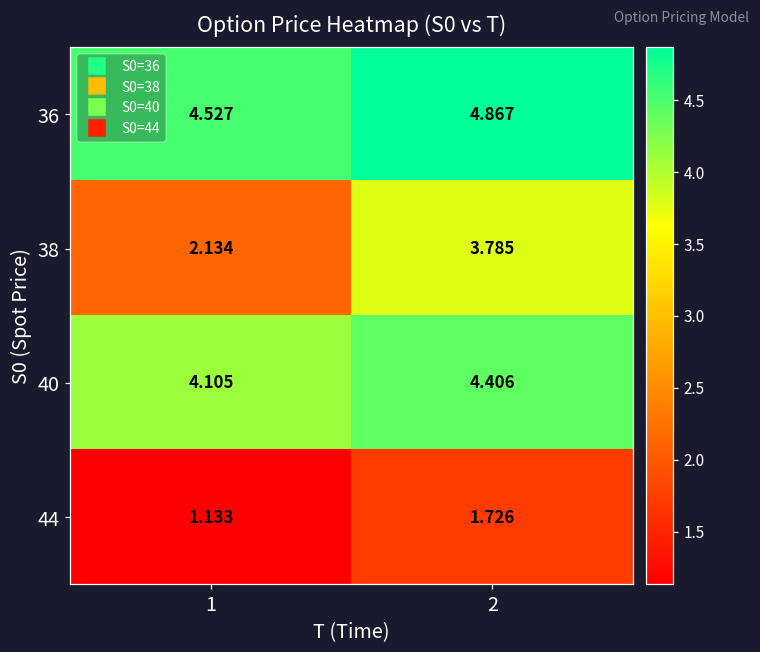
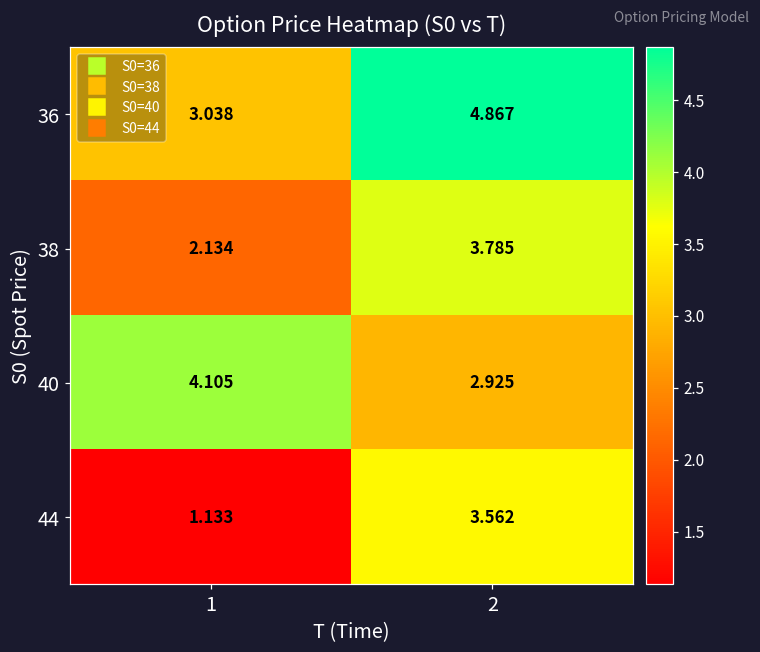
  {
    "36": {
-     "1": 4.527,
+     "1": 3.038,
      "2": 4.867
    },
    "38": {
      "1": 2.134,
      "2": 3.785
    },
    "40": {
      "1": 4.105,
-     "2": 4.406
+     "2": 2.925
    },
    "44": {
      "1": 1.133,
-     "2": 1.726
+     "2": 3.562
    }
  }
